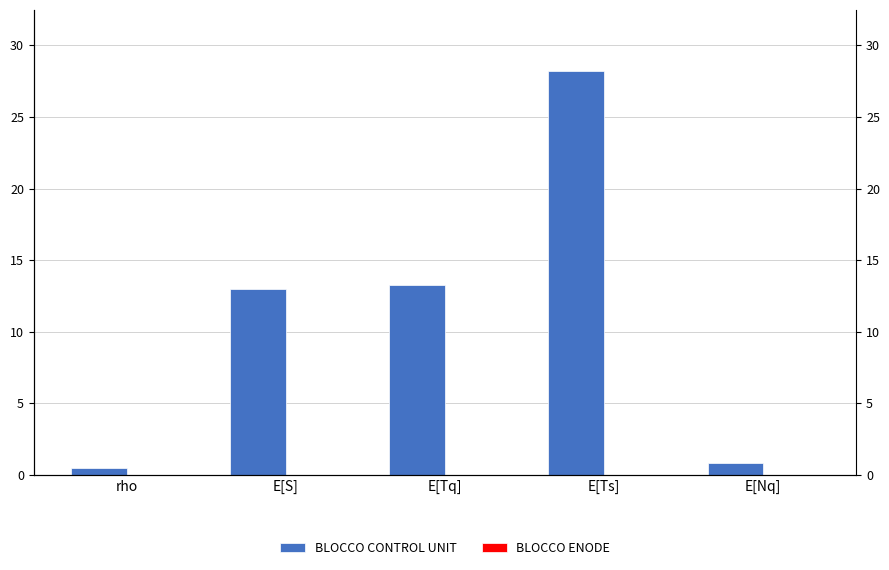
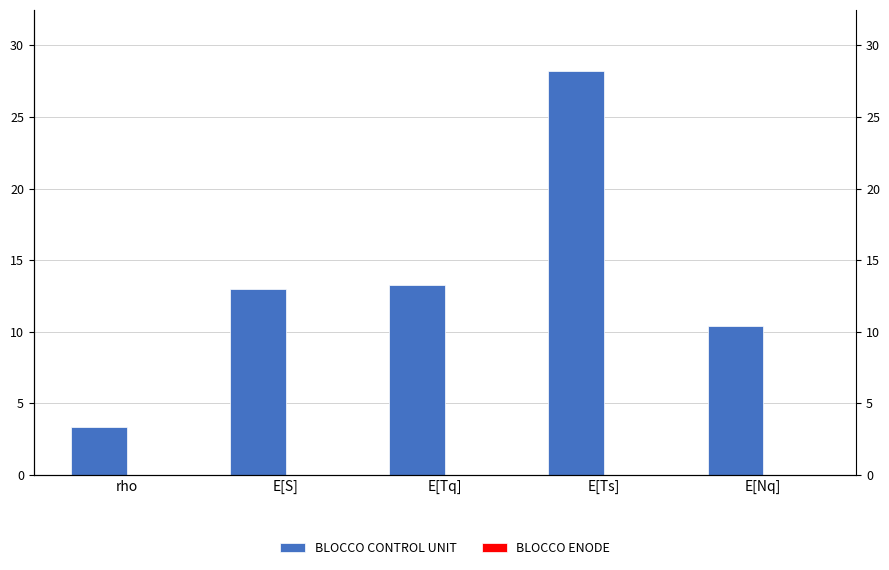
  {
    "BLOCCO CONTROL UNIT": {
-     "rho": 0.5,
+     "rho": 3.4,
      "E[S]": 13.0,
      "E[Tq]": 13.2,
      "E[Ts]": 28.2,
-     "E[Nq]": 0.8
+     "E[Nq]": 10.4
    },
    "BLOCCO ENODE": {
      "rho": 0.0,
      "E[S]": 0.0,
      "E[Tq]": 0.0,
      "E[Ts]": 0.0,
      "E[Nq]": 0.0
    }
  }
